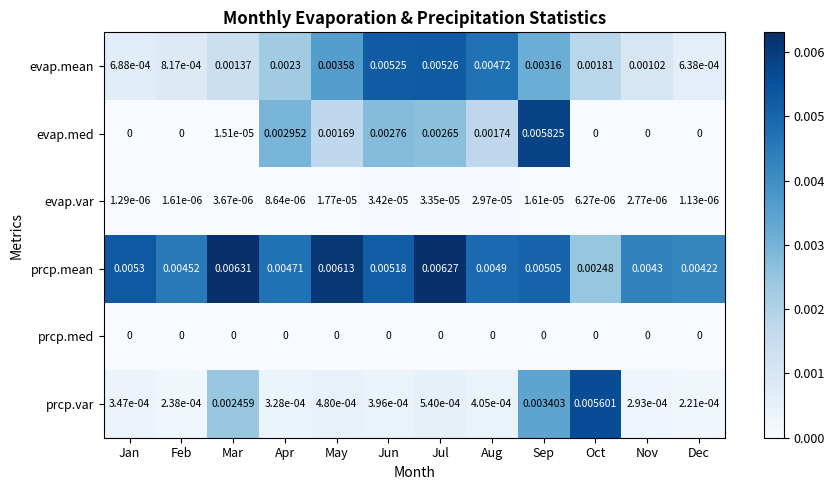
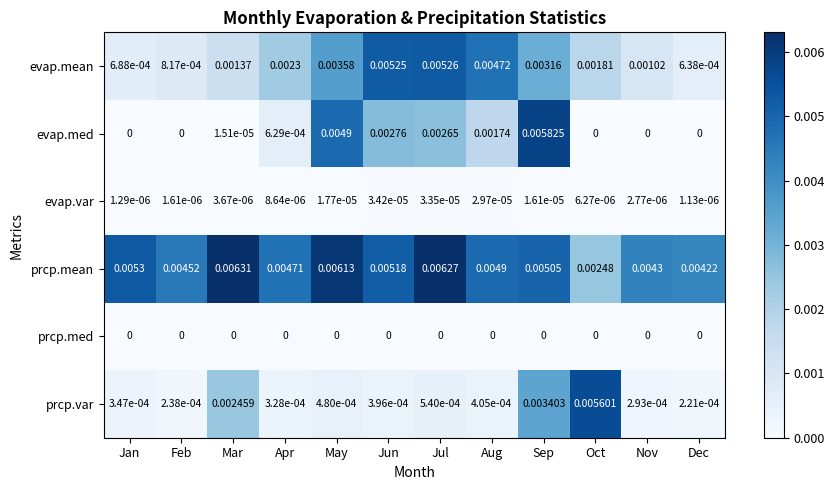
  {
    "evap.mean": {
      "Jan": "6.88e-04",
      "Feb": "8.17e-04",
      "Mar": "0.00137",
      "Apr": "0.0023",
      "May": "0.00358",
      "Jun": "0.00525",
      "Jul": "0.00526",
      "Aug": "0.00472",
      "Sep": "0.00316",
      "Oct": "0.00181",
      "Nov": "0.00102",
      "Dec": "6.38e-04"
    },
    "evap.med": {
      "Jan": "0",
      "Feb": "0",
      "Mar": "1.51e-05",
-     "Apr": "0.002952",
-     "May": "0.00169",
+     "Apr": "6.29e-04",
+     "May": "0.0049",
      "Jun": "0.00276",
      "Jul": "0.00265",
      "Aug": "0.00174",
      "Sep": "0.005825",
      "Oct": "0",
      "Nov": "0",
      "Dec": "0"
    },
    "evap.var": {
      "Jan": "1.29e-06",
      "Feb": "1.61e-06",
      "Mar": "3.67e-06",
      "Apr": "8.64e-06",
      "May": "1.77e-05",
      "Jun": "3.42e-05",
      "Jul": "3.35e-05",
      "Aug": "2.97e-05",
      "Sep": "1.61e-05",
      "Oct": "6.27e-06",
      "Nov": "2.77e-06",
      "Dec": "1.13e-06"
    },
    "prcp.mean": {
      "Jan": "0.0053",
      "Feb": "0.00452",
      "Mar": "0.00631",
      "Apr": "0.00471",
      "May": "0.00613",
      "Jun": "0.00518",
      "Jul": "0.00627",
      "Aug": "0.0049",
      "Sep": "0.00505",
      "Oct": "0.00248",
      "Nov": "0.0043",
      "Dec": "0.00422"
    },
    "prcp.med": {
      "Jan": "0",
      "Feb": "0",
      "Mar": "0",
      "Apr": "0",
      "May": "0",
      "Jun": "0",
      "Jul": "0",
      "Aug": "0",
      "Sep": "0",
      "Oct": "0",
      "Nov": "0",
      "Dec": "0"
    },
    "prcp.var": {
      "Jan": "3.47e-04",
      "Feb": "2.38e-04",
      "Mar": "0.002459",
      "Apr": "3.28e-04",
      "May": "4.80e-04",
      "Jun": "3.96e-04",
      "Jul": "5.40e-04",
      "Aug": "4.05e-04",
      "Sep": "0.003403",
      "Oct": "0.005601",
      "Nov": "2.93e-04",
      "Dec": "2.21e-04"
    }
  }
